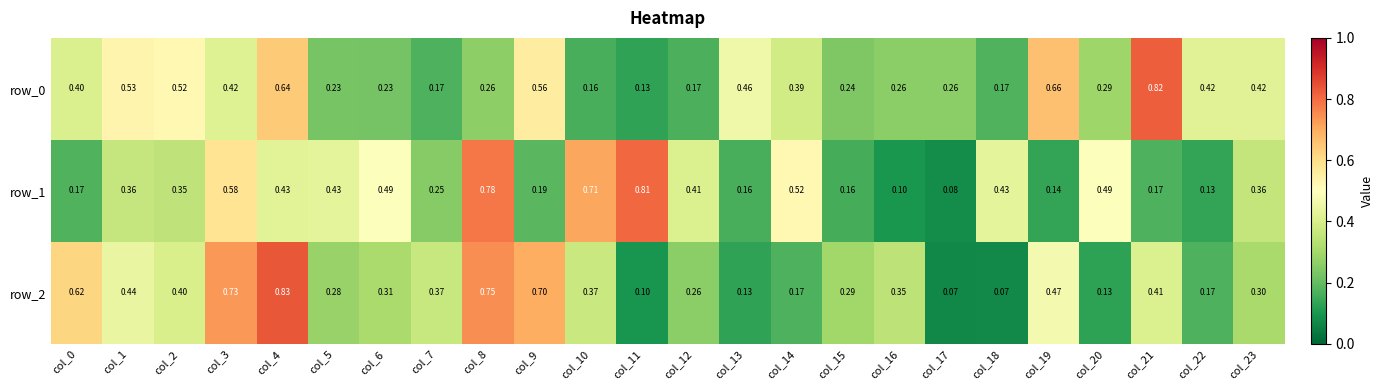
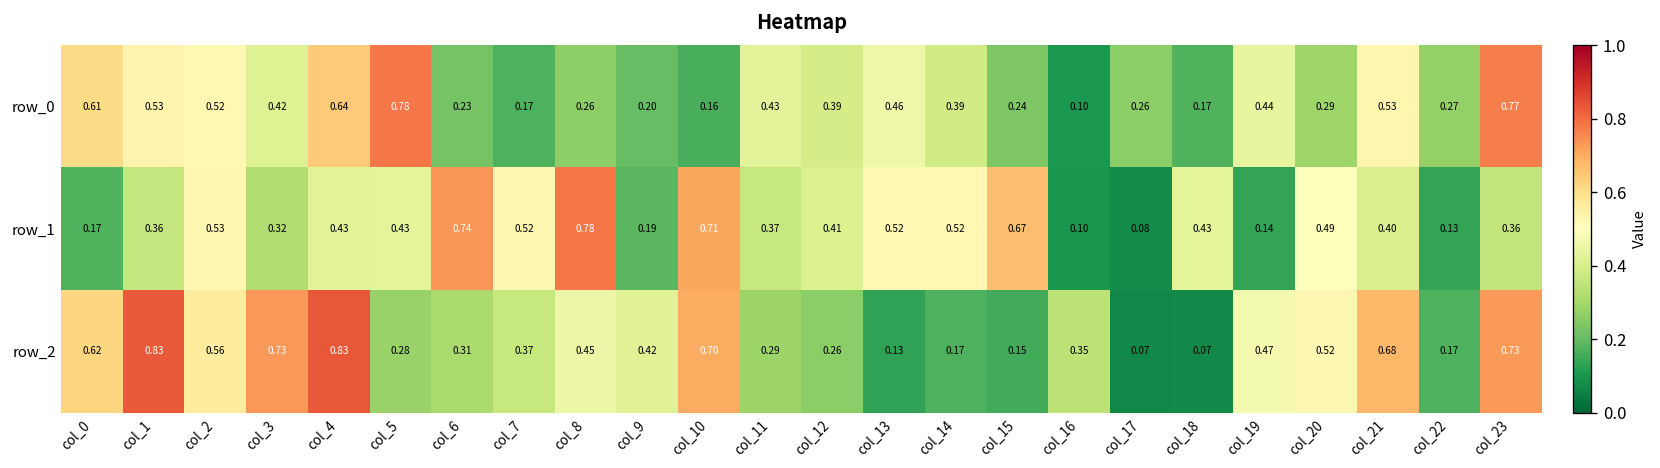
  {
    "row_0": {
-     "col_0": 0.40,
+     "col_0": 0.61,
      "col_1": 0.53,
      "col_2": 0.52,
      "col_3": 0.42,
      "col_4": 0.64,
-     "col_5": 0.23,
+     "col_5": 0.78,
      "col_6": 0.23,
      "col_7": 0.17,
      "col_8": 0.26,
-     "col_9": 0.56,
+     "col_9": 0.20,
      "col_10": 0.16,
-     "col_11": 0.13,
-     "col_12": 0.17,
+     "col_11": 0.43,
+     "col_12": 0.39,
      "col_13": 0.46,
      "col_14": 0.39,
      "col_15": 0.24,
-     "col_16": 0.26,
+     "col_16": 0.10,
      "col_17": 0.26,
      "col_18": 0.17,
-     "col_19": 0.66,
+     "col_19": 0.44,
      "col_20": 0.29,
-     "col_21": 0.82,
-     "col_22": 0.42,
-     "col_23": 0.42
+     "col_21": 0.53,
+     "col_22": 0.27,
+     "col_23": 0.77
    },
    "row_1": {
      "col_0": 0.17,
      "col_1": 0.36,
-     "col_2": 0.35,
-     "col_3": 0.58,
+     "col_2": 0.53,
+     "col_3": 0.32,
      "col_4": 0.43,
      "col_5": 0.43,
-     "col_6": 0.49,
-     "col_7": 0.25,
+     "col_6": 0.74,
+     "col_7": 0.52,
      "col_8": 0.78,
      "col_9": 0.19,
      "col_10": 0.71,
-     "col_11": 0.81,
+     "col_11": 0.37,
      "col_12": 0.41,
-     "col_13": 0.16,
+     "col_13": 0.52,
      "col_14": 0.52,
-     "col_15": 0.16,
+     "col_15": 0.67,
      "col_16": 0.10,
      "col_17": 0.08,
      "col_18": 0.43,
      "col_19": 0.14,
      "col_20": 0.49,
-     "col_21": 0.17,
+     "col_21": 0.40,
      "col_22": 0.13,
      "col_23": 0.36
    },
    "row_2": {
      "col_0": 0.62,
-     "col_1": 0.44,
-     "col_2": 0.40,
+     "col_1": 0.83,
+     "col_2": 0.56,
      "col_3": 0.73,
      "col_4": 0.83,
      "col_5": 0.28,
      "col_6": 0.31,
      "col_7": 0.37,
-     "col_8": 0.75,
-     "col_9": 0.70,
-     "col_10": 0.37,
-     "col_11": 0.10,
+     "col_8": 0.45,
+     "col_9": 0.42,
+     "col_10": 0.70,
+     "col_11": 0.29,
      "col_12": 0.26,
      "col_13": 0.13,
      "col_14": 0.17,
-     "col_15": 0.29,
+     "col_15": 0.15,
      "col_16": 0.35,
      "col_17": 0.07,
      "col_18": 0.07,
      "col_19": 0.47,
-     "col_20": 0.13,
-     "col_21": 0.41,
+     "col_20": 0.52,
+     "col_21": 0.68,
      "col_22": 0.17,
-     "col_23": 0.30
+     "col_23": 0.73
    }
  }
